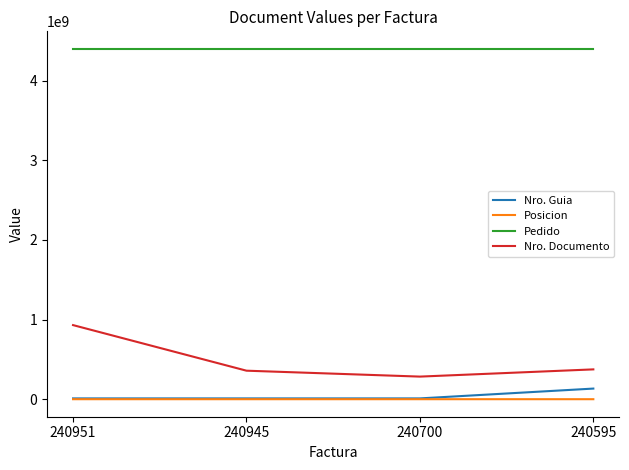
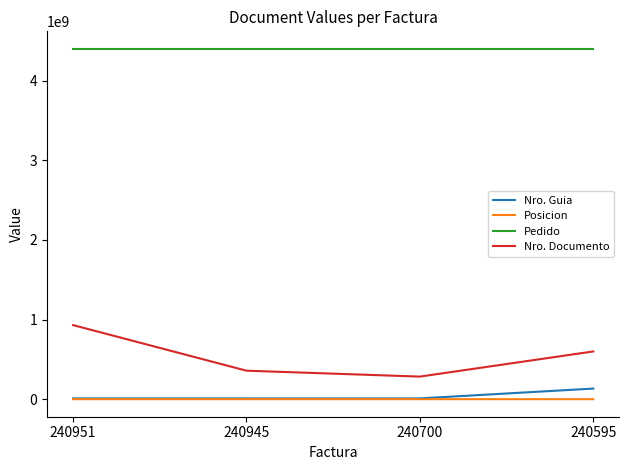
  {
    "Nro. Guia": {
      "240595": 100000000
    },
    "Posicion": {
      "240595": 0
    },
    "Pedido": {
      "240951": 4400000000,
      "240945": 4400000000,
      "240700": 4400000000,
      "240595": 4400000000
    },
    "Nro. Documento": {
      "240951": 900000000,
      "240945": 400000000,
      "240700": 300000000,
-     "240595": 400000000
+     "240595": 600000000
    }
  }
